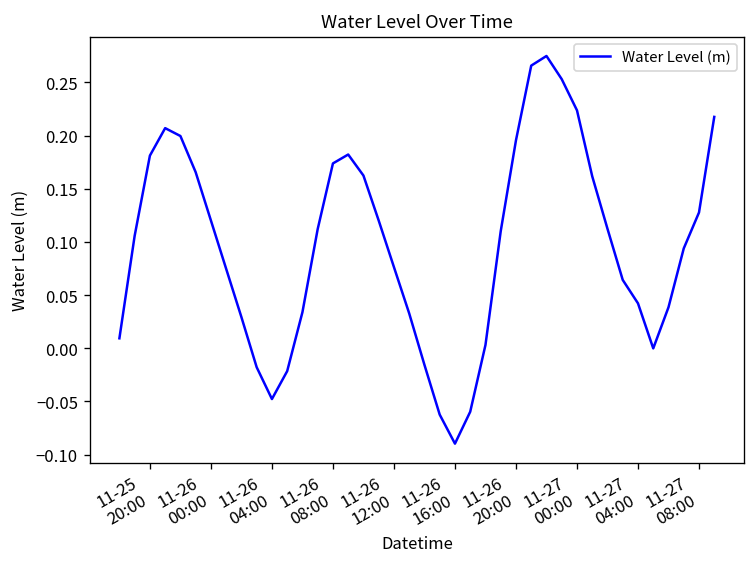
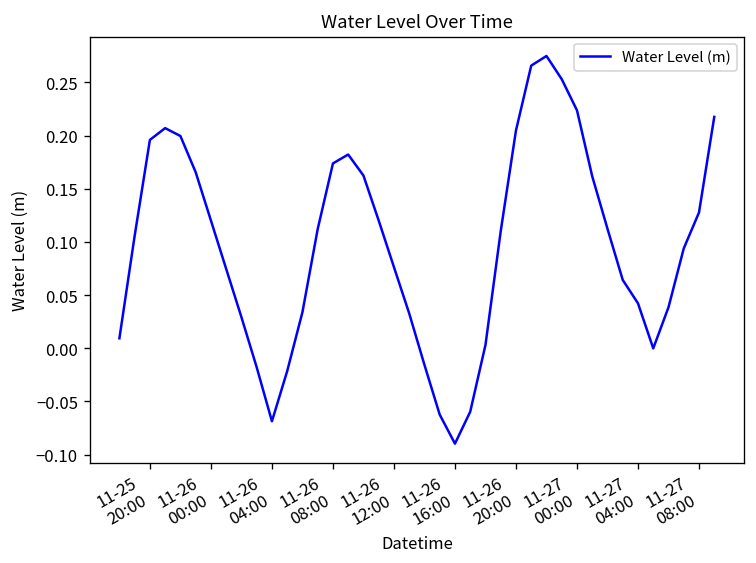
  {
-   "11-25 20:00": 0.18,
+   "11-25 20:00": 0.20,
    "11-26 00:00": 0.12,
-   "11-26 04:00": -0.05,
+   "11-26 04:00": -0.07,
    "11-26 08:00": 0.17,
    "11-26 12:00": 0.08,
    "11-26 16:00": -0.09,
-   "11-26 20:00": 0.196,
+   "11-26 20:00": 0.205,
    "11-27 00:00": 0.22,
    "11-27 04:00": 0.04,
    "11-27 08:00": 0.13
  }
